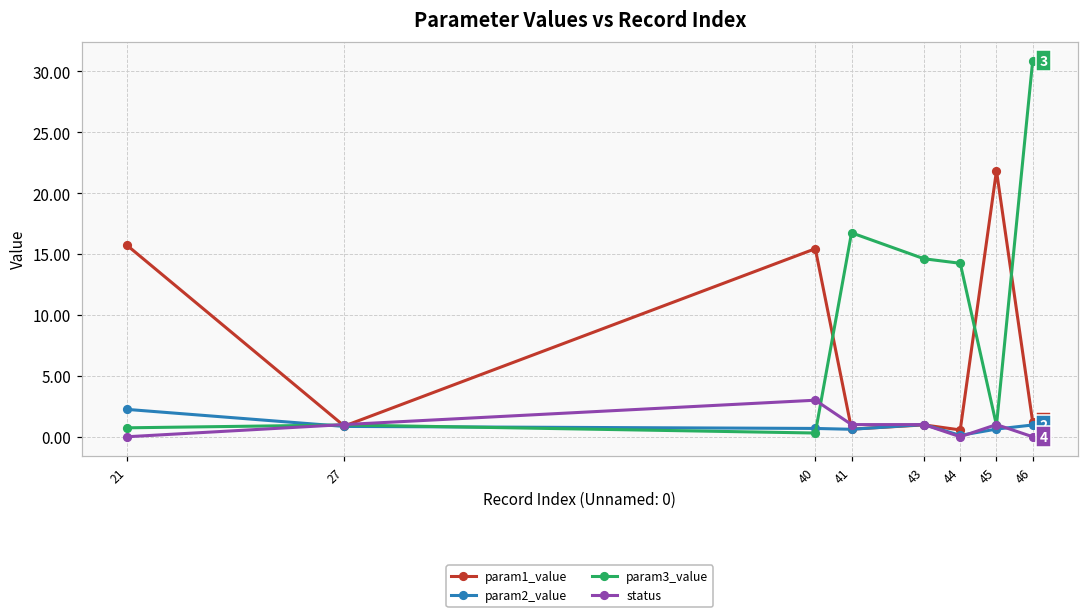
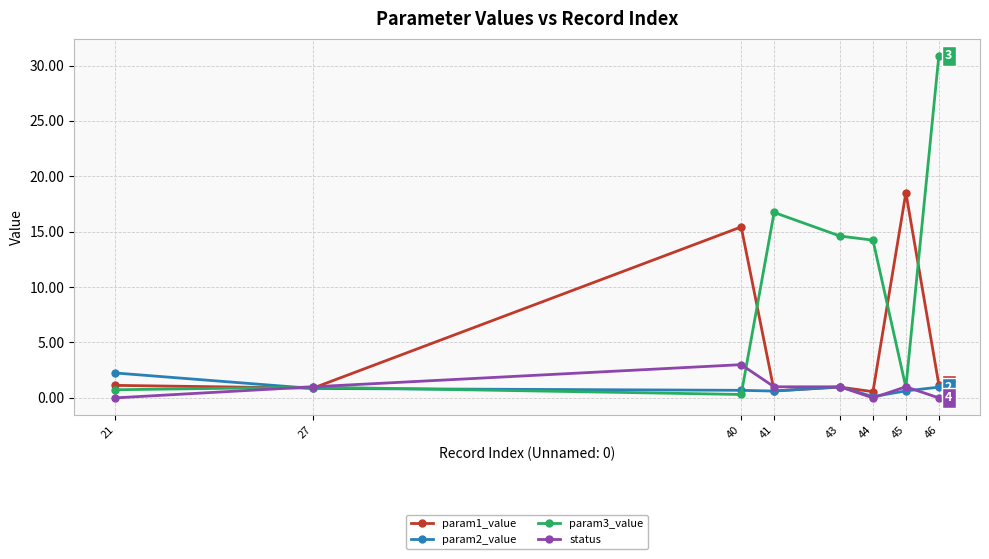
  {
    "param1_value": {
-     "21": 15.7,
+     "21": 1.1,
      "40": 15.4,
      "44": 0.6,
-     "45": 21.8
+     "45": 18.5
    },
    "param2_value": {
      "21": 2.2,
      "40": 0.7,
      "45": 0.6
    },
    "param3_value": {
      "21": 0.7,
      "40": 0.3,
      "41": 16.7,
      "43": 14.6,
      "44": 14.2
    },
    "status": {
      "21": 0.0,
      "40": 3.0,
      "41": 1.0
    }
  }
